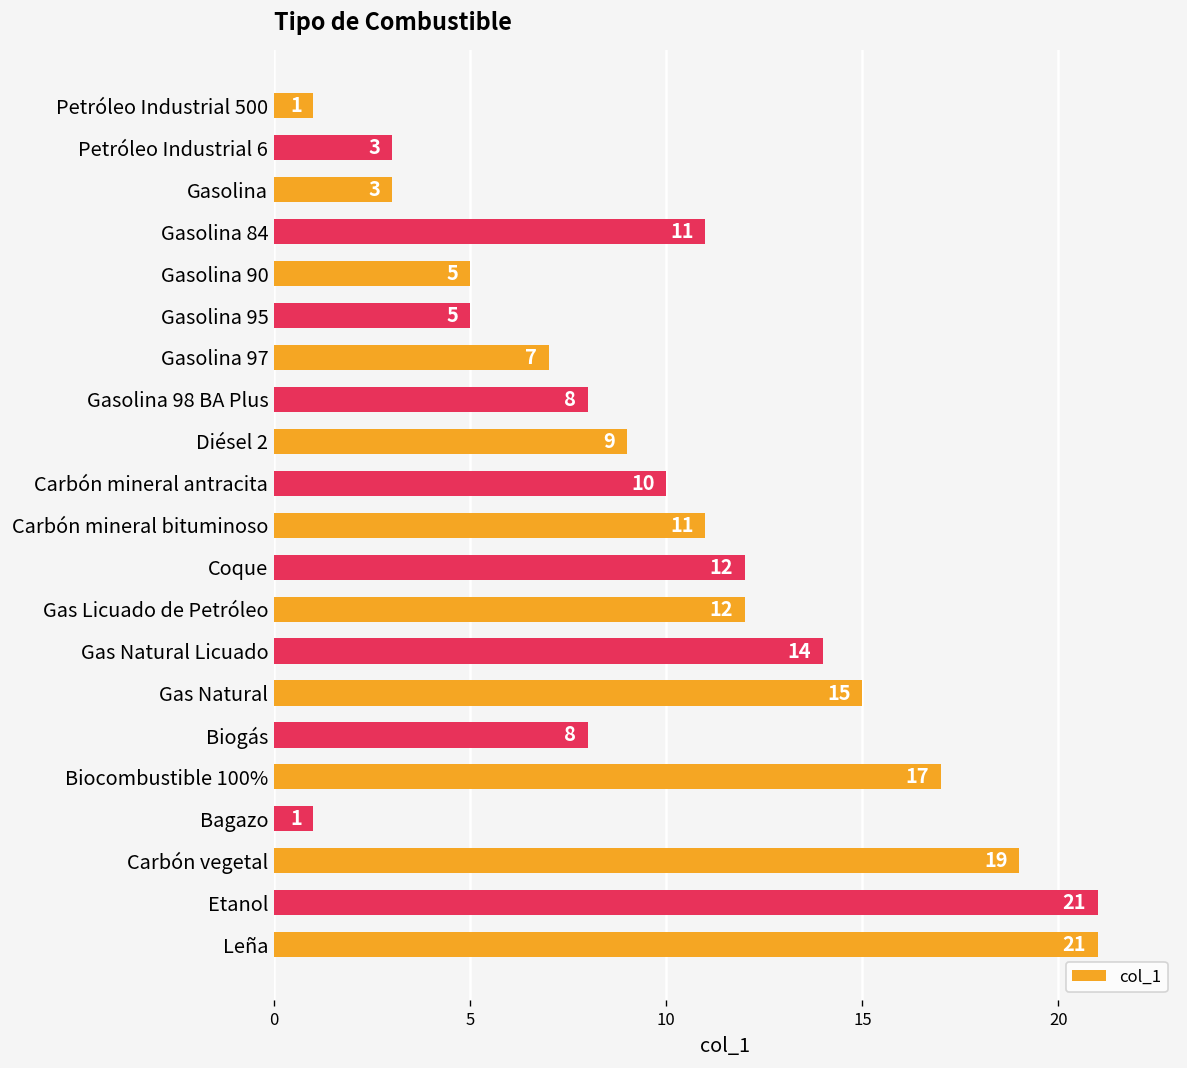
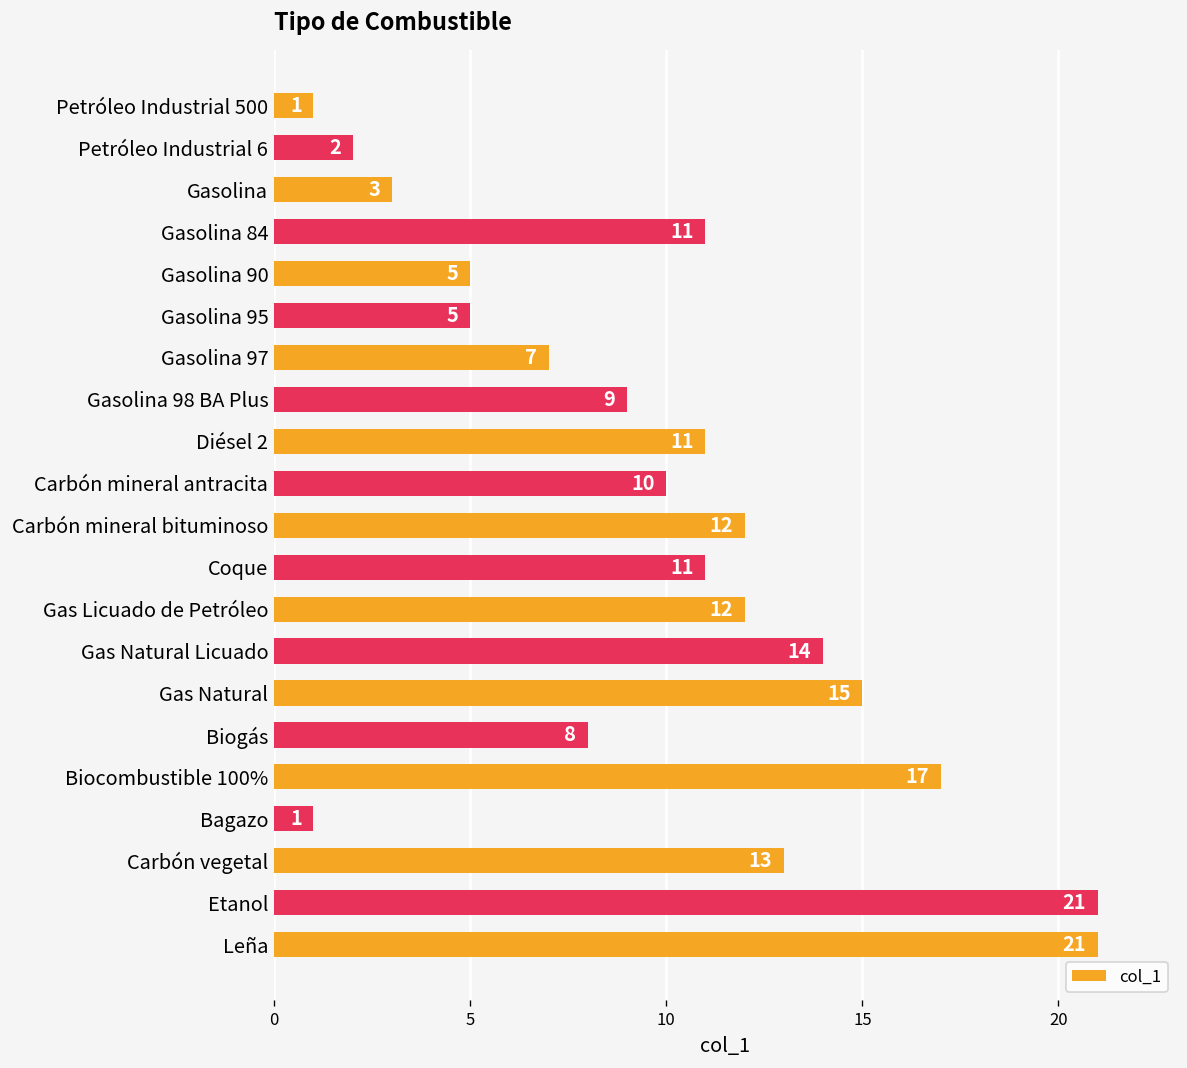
  {
    "Petróleo Industrial 500": 1,
-   "Petróleo Industrial 6": 3,
+   "Petróleo Industrial 6": 2,
    "Gasolina": 3,
    "Gasolina 84": 11,
    "Gasolina 90": 5,
    "Gasolina 95": 5,
    "Gasolina 97": 7,
-   "Gasolina 98 BA Plus": 8,
-   "Diésel 2": 9,
+   "Gasolina 98 BA Plus": 9,
+   "Diésel 2": 11,
    "Carbón mineral antracita": 10,
-   "Carbón mineral bituminoso": 11,
-   "Coque": 12,
+   "Carbón mineral bituminoso": 12,
+   "Coque": 11,
    "Gas Licuado de Petróleo": 12,
    "Gas Natural Licuado": 14,
    "Gas Natural": 15,
    "Biogás": 8,
    "Biocombustible 100%": 17,
    "Bagazo": 1,
-   "Carbón vegetal": 19,
+   "Carbón vegetal": 13,
    "Etanol": 21,
    "Leña": 21
  }
